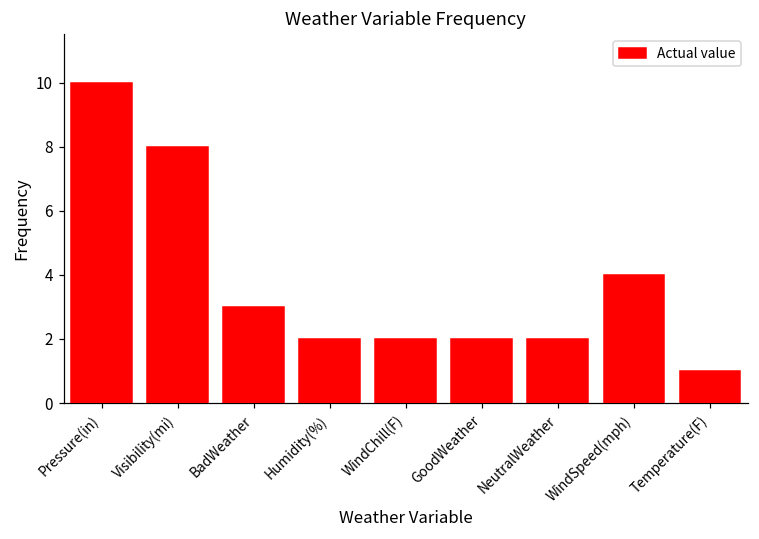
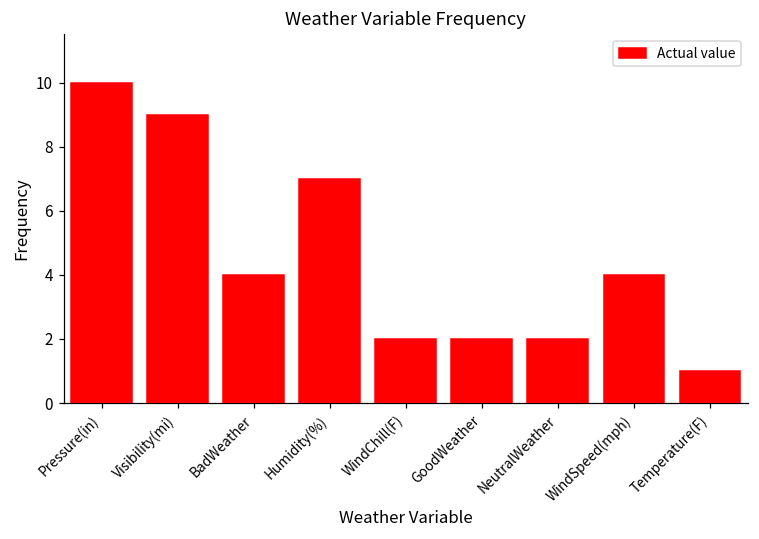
  {
    "Pressure(in)": 10,
-   "Visibility(mi)": 8,
-   "BadWeather": 3,
-   "Humidity(%)": 2,
+   "Visibility(mi)": 9,
+   "BadWeather": 4,
+   "Humidity(%)": 7,
    "WindChill(F)": 2,
    "GoodWeather": 2,
    "NeutralWeather": 2,
    "WindSpeed(mph)": 4,
    "Temperature(F)": 1
  }
